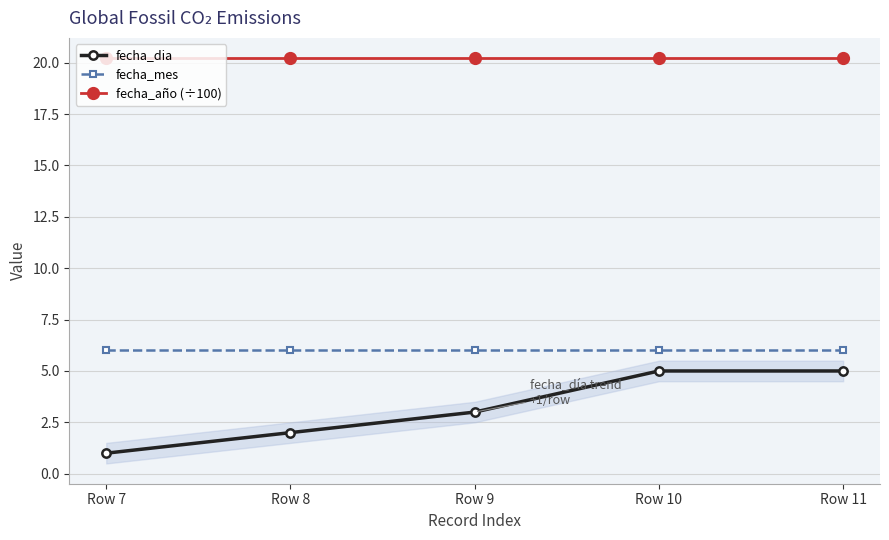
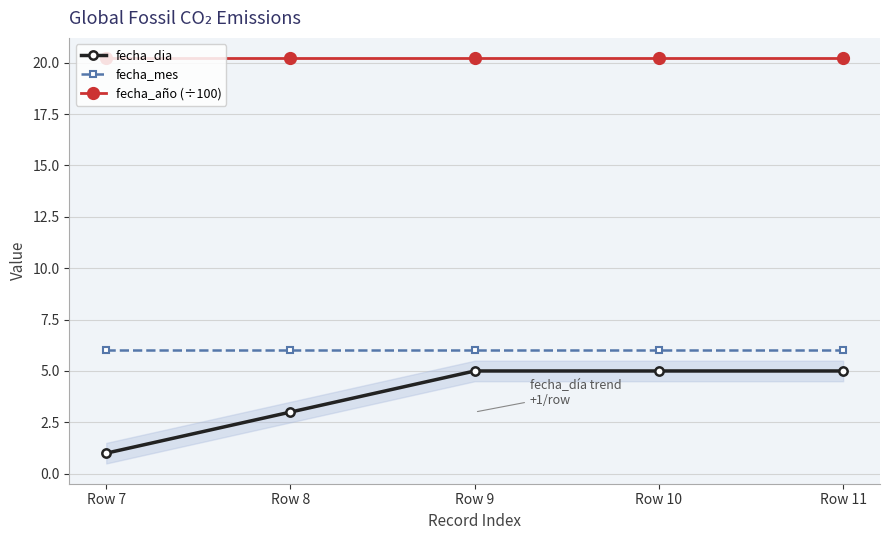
  {
    "fecha_dia": {
      "Row 7": 1,
-     "Row 8": 2,
-     "Row 9": 3,
+     "Row 8": 3,
+     "Row 9": 5,
      "Row 10": 5,
      "Row 11": 5
    },
    "fecha_mes": {
      "Row 7": 6,
      "Row 8": 6,
      "Row 9": 6,
      "Row 10": 6,
      "Row 11": 6
    },
    "fecha_año (÷100)": {
      "Row 8": 20.2,
      "Row 9": 20.2,
      "Row 10": 20.2,
      "Row 11": 20.2
    }
  }
